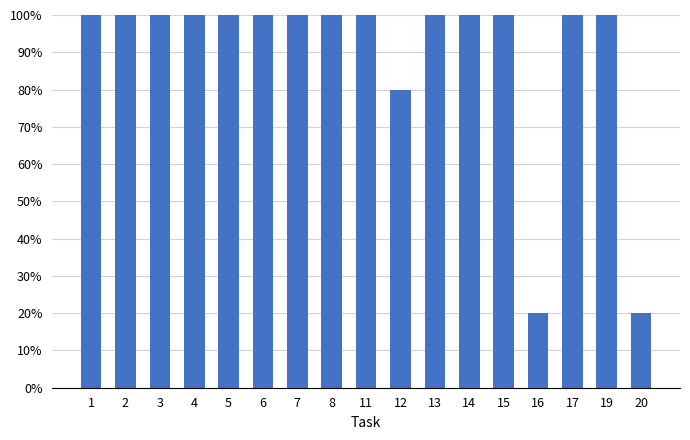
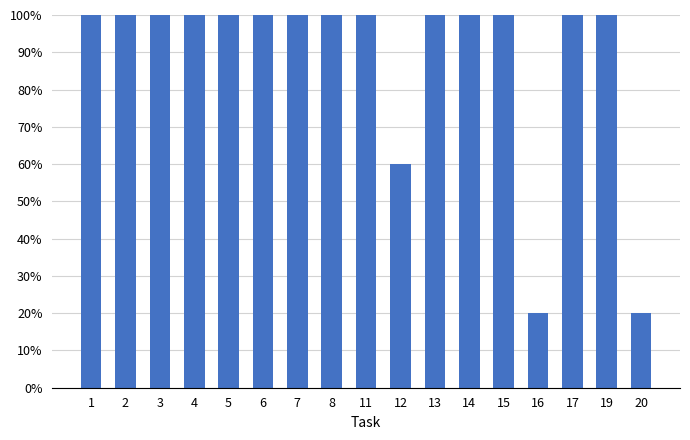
  {
    "1": "100%",
    "2": "100%",
    "3": "100%",
    "4": "100%",
    "5": "100%",
    "6": "100%",
    "7": "100%",
    "8": "100%",
    "11": "100%",
-   "12": "80%",
+   "12": "60%",
    "13": "100%",
    "14": "100%",
    "15": "100%",
    "16": "20%",
    "17": "100%",
    "19": "100%",
    "20": "20%"
  }
